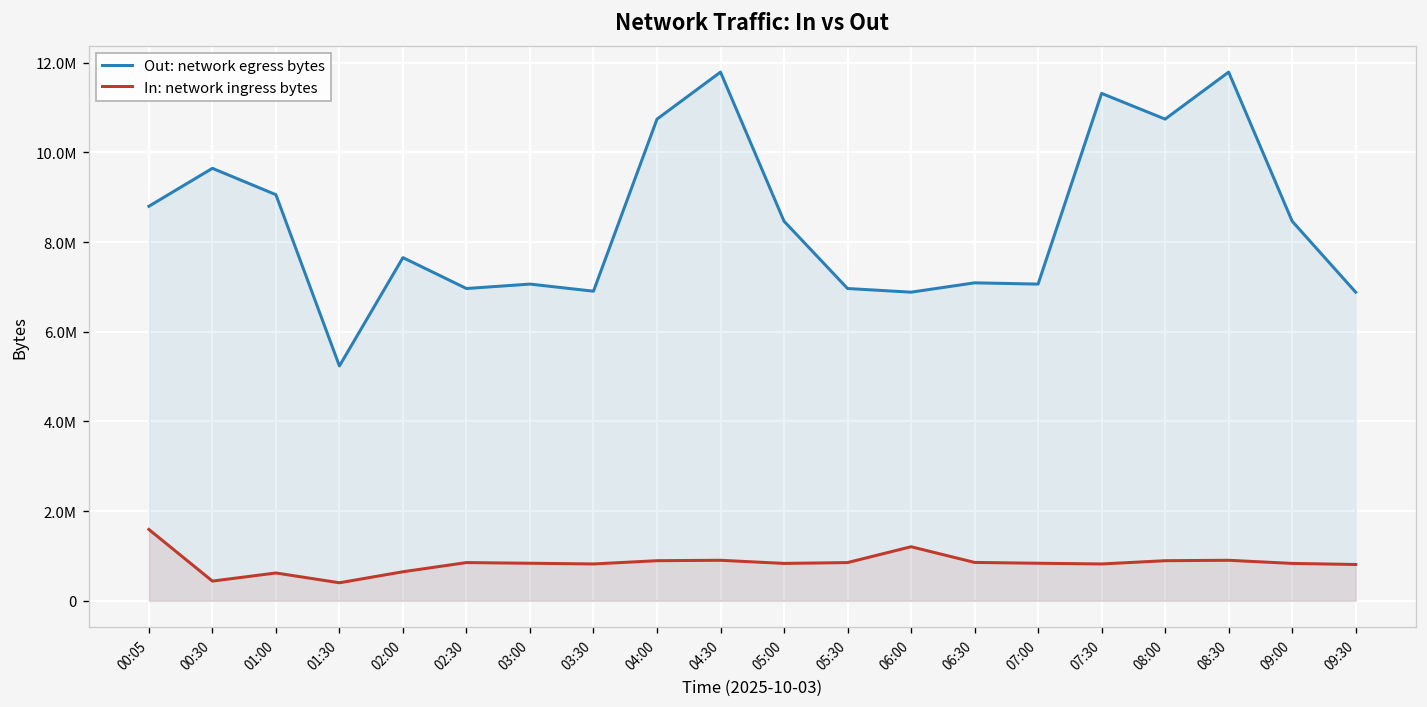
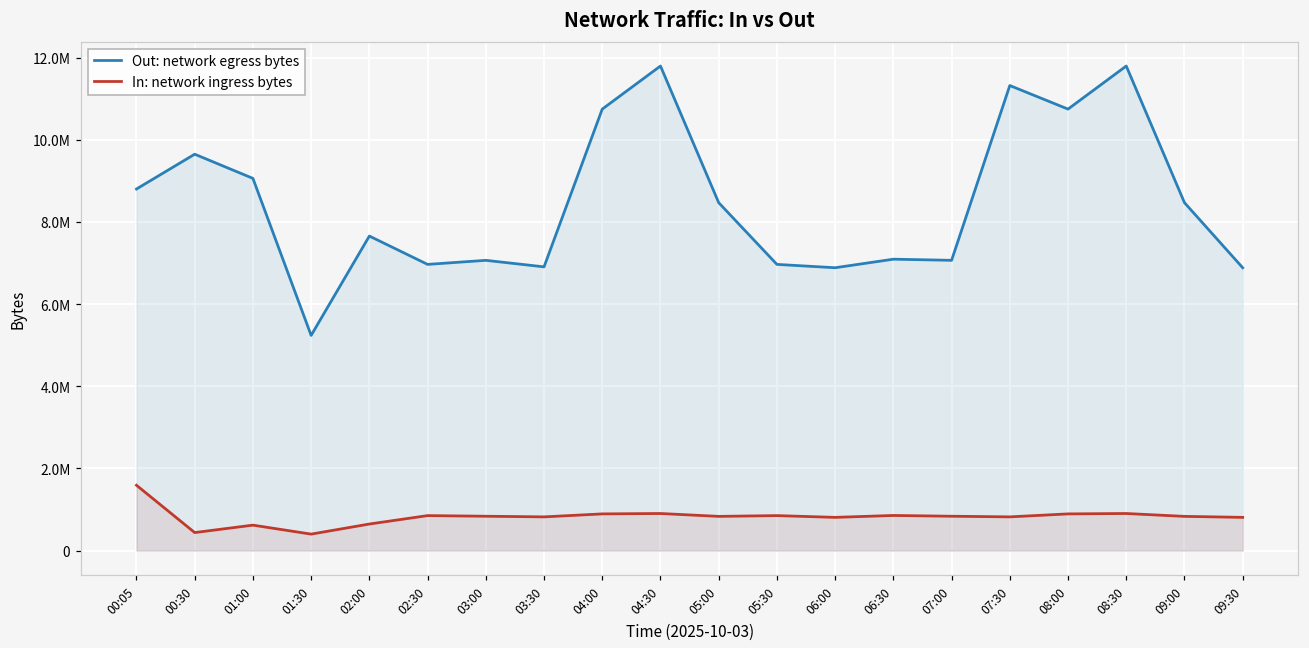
  {
    "Out: network egress bytes": {
      "00:05": 8800000,
      "00:30": 9600000,
      "01:00": 9100000,
      "01:30": 5200000,
      "02:00": 7700000,
      "02:30": 7000000,
      "03:00": 7100000,
      "03:30": 6900000,
      "04:00": 10700000,
      "04:30": 11800000,
      "05:00": 8500000,
      "05:30": 7000000,
      "06:00": 6900000,
      "06:30": 7100000,
      "07:00": 7100000,
      "07:30": 11300000,
      "08:00": 10700000,
      "08:30": 11800000,
      "09:00": 8500000,
      "09:30": 6900000
    },
    "In: network ingress bytes": {
      "00:05": 1600000,
      "00:30": 400000,
      "01:00": 600000,
      "01:30": 400000,
      "02:00": 600000,
      "02:30": 900000,
      "03:00": 800000,
      "03:30": 800000,
      "04:00": 900000,
      "04:30": 900000,
      "05:00": 800000,
      "05:30": 900000,
-     "06:00": 1200000,
+     "06:00": 800000,
      "06:30": 900000,
      "07:00": 800000,
      "07:30": 800000,
      "08:00": 900000,
      "08:30": 900000,
      "09:00": 800000,
      "09:30": 800000
    }
  }
